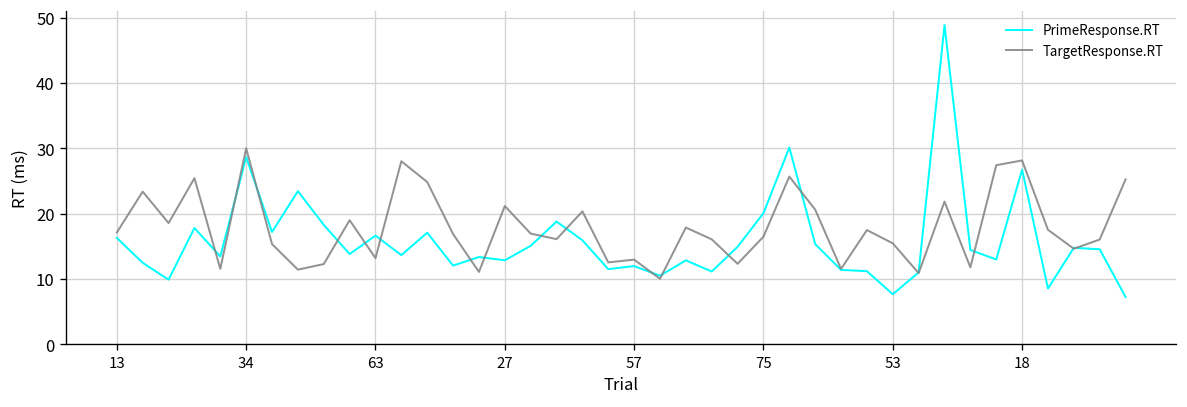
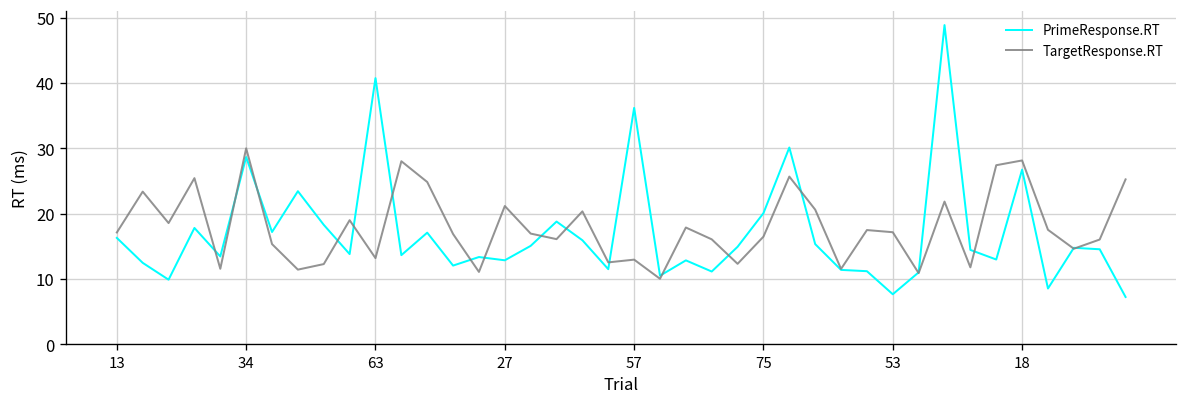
  {
    "PrimeResponse.RT": {
-     "63": 17,
-     "57": 12,
+     "63": 41,
+     "57": 36,
      "75": 20,
      "53": 8
    },
    "TargetResponse.RT": {
      "63": 13,
      "57": 13,
      "75": 16,
-     "53": 15
+     "53": 17
    }
  }
